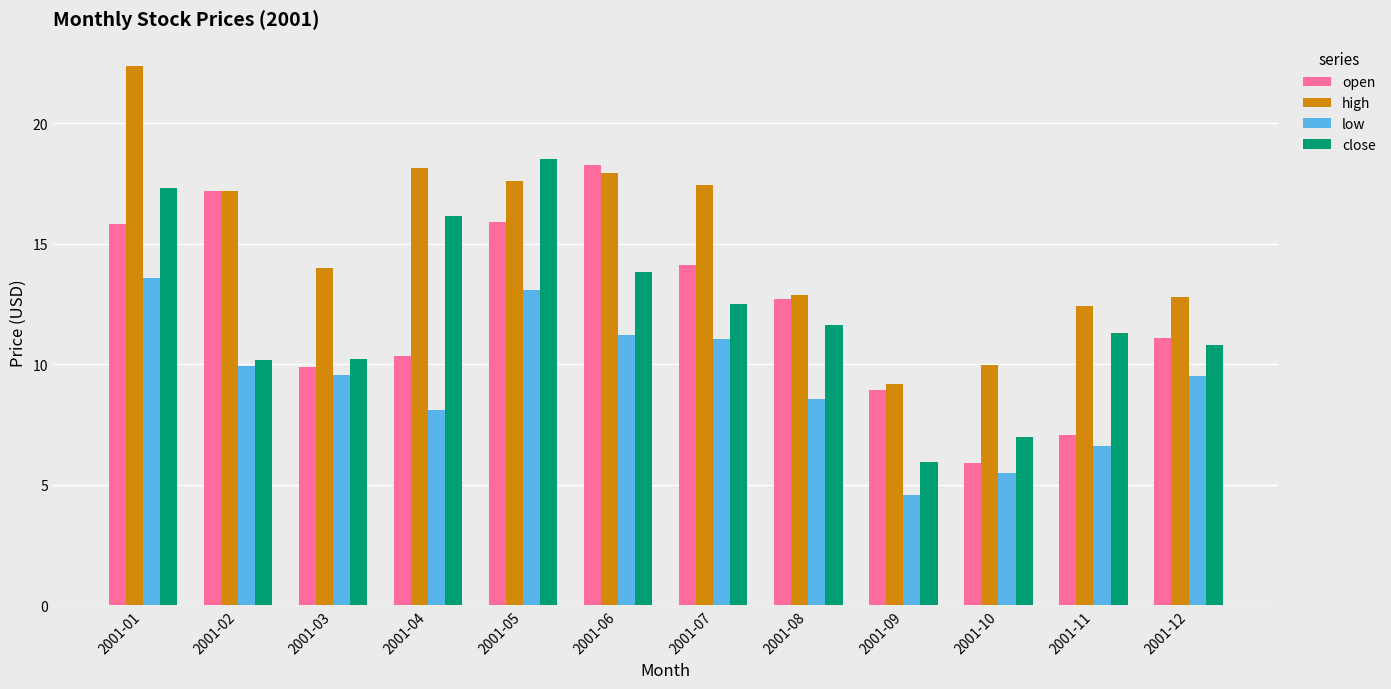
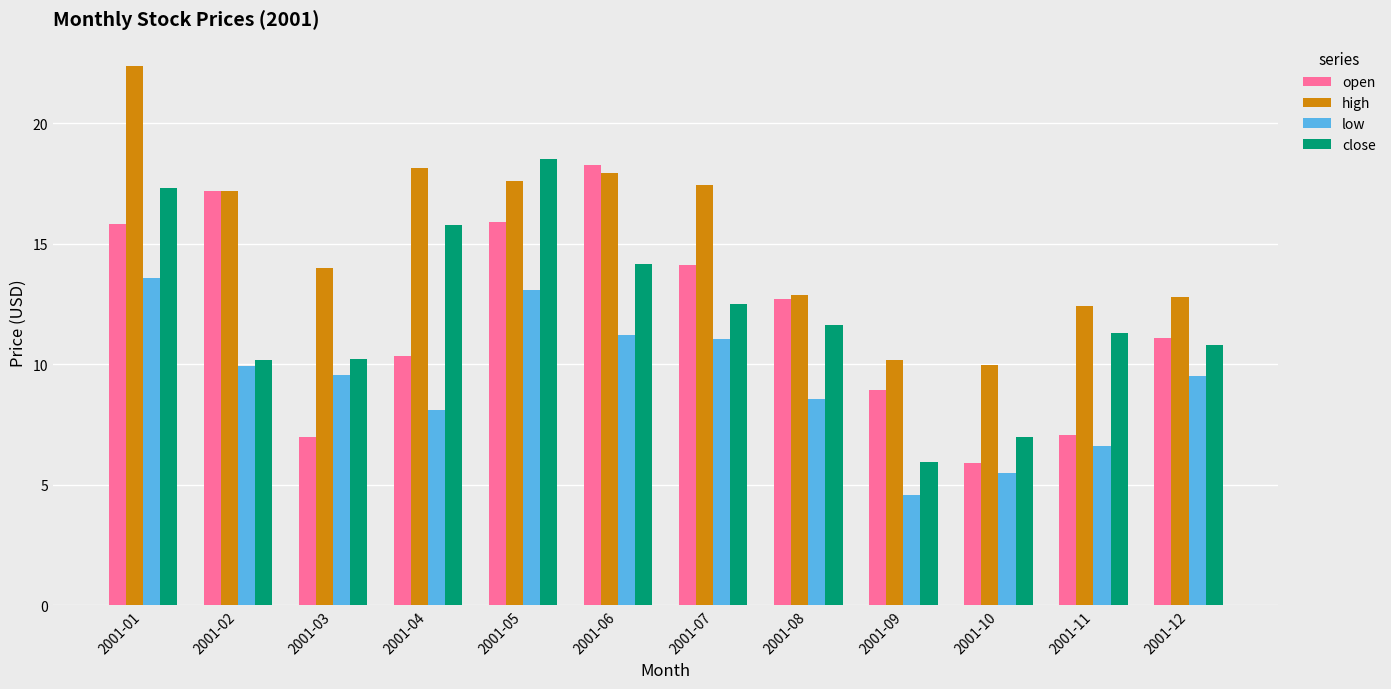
  {
    "open": {
      "2001-01": 15.8,
      "2001-02": 17.2,
-     "2001-03": 9.9,
+     "2001-03": 7.0,
      "2001-04": 10.3,
      "2001-05": 15.9,
      "2001-06": 18.3,
      "2001-07": 14.1,
      "2001-08": 12.7,
      "2001-09": 9.0,
      "2001-10": 5.9,
      "2001-11": 7.1,
      "2001-12": 11.1
    },
    "high": {
      "2001-01": 22.4,
      "2001-02": 17.2,
      "2001-03": 14.0,
      "2001-04": 18.2,
      "2001-05": 17.6,
      "2001-06": 17.9,
      "2001-07": 17.4,
      "2001-08": 12.9,
-     "2001-09": 9.2,
+     "2001-09": 10.2,
      "2001-10": 10.0,
      "2001-11": 12.4,
      "2001-12": 12.8
    },
    "low": {
      "2001-01": 13.6,
      "2001-02": 9.9,
      "2001-03": 9.6,
      "2001-04": 8.1,
      "2001-05": 13.1,
      "2001-06": 11.2,
      "2001-07": 11.1,
      "2001-08": 8.6,
      "2001-09": 4.6,
      "2001-10": 5.5,
      "2001-11": 6.6,
      "2001-12": 9.5
    },
    "close": {
      "2001-01": 17.3,
      "2001-02": 10.2,
      "2001-03": 10.2,
-     "2001-04": 16.2,
+     "2001-04": 15.8,
      "2001-05": 18.5,
-     "2001-06": 13.8,
+     "2001-06": 14.2,
      "2001-07": 12.5,
      "2001-08": 11.6,
      "2001-09": 6.0,
      "2001-10": 7.0,
      "2001-11": 11.3,
      "2001-12": 10.8
    }
  }
